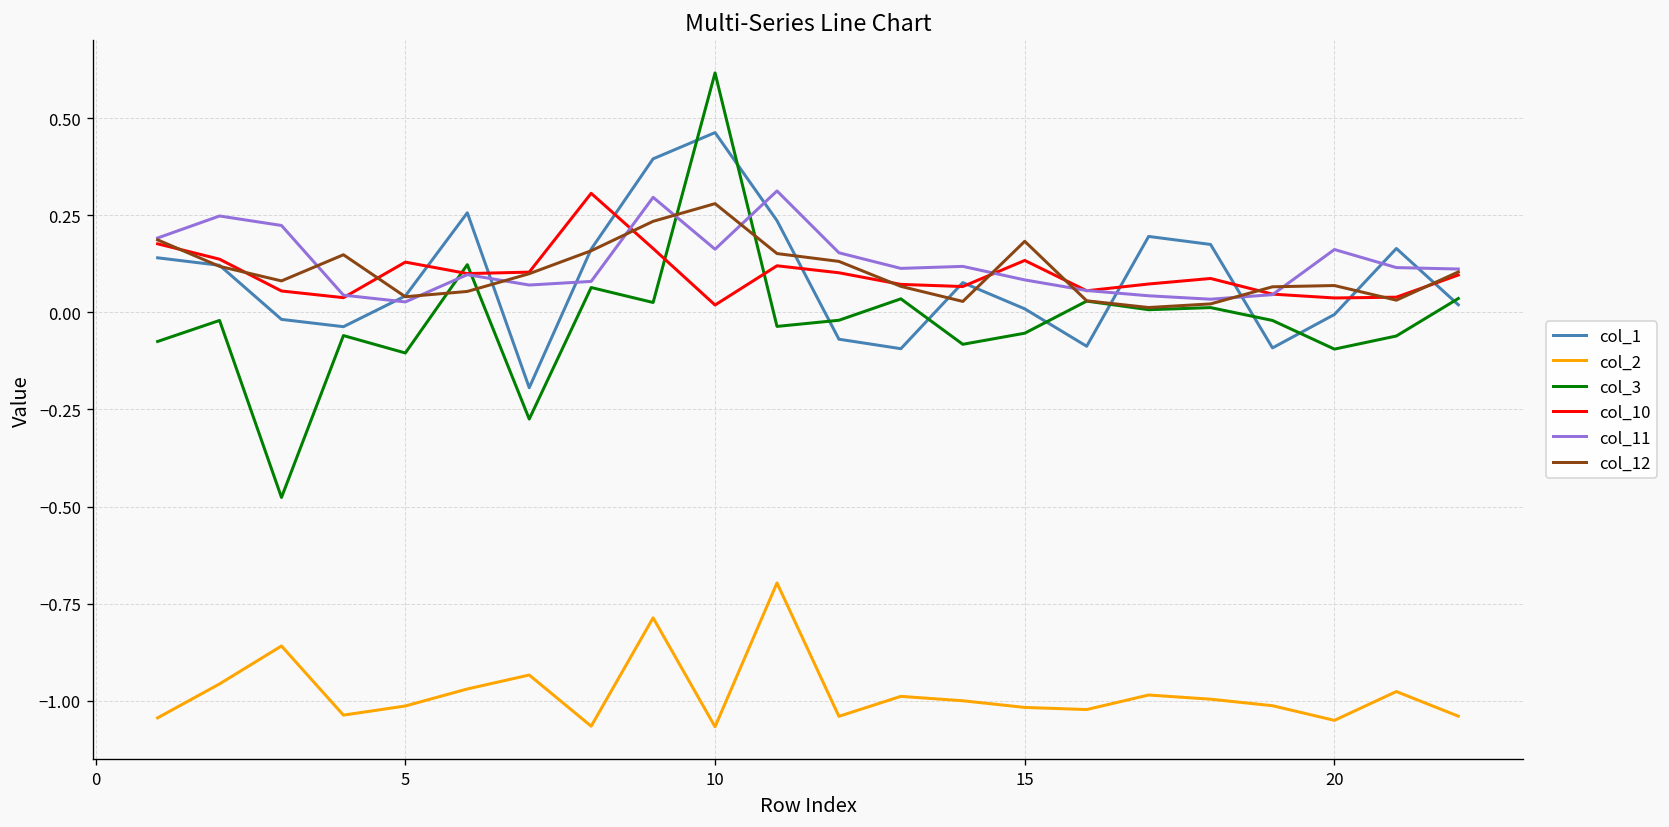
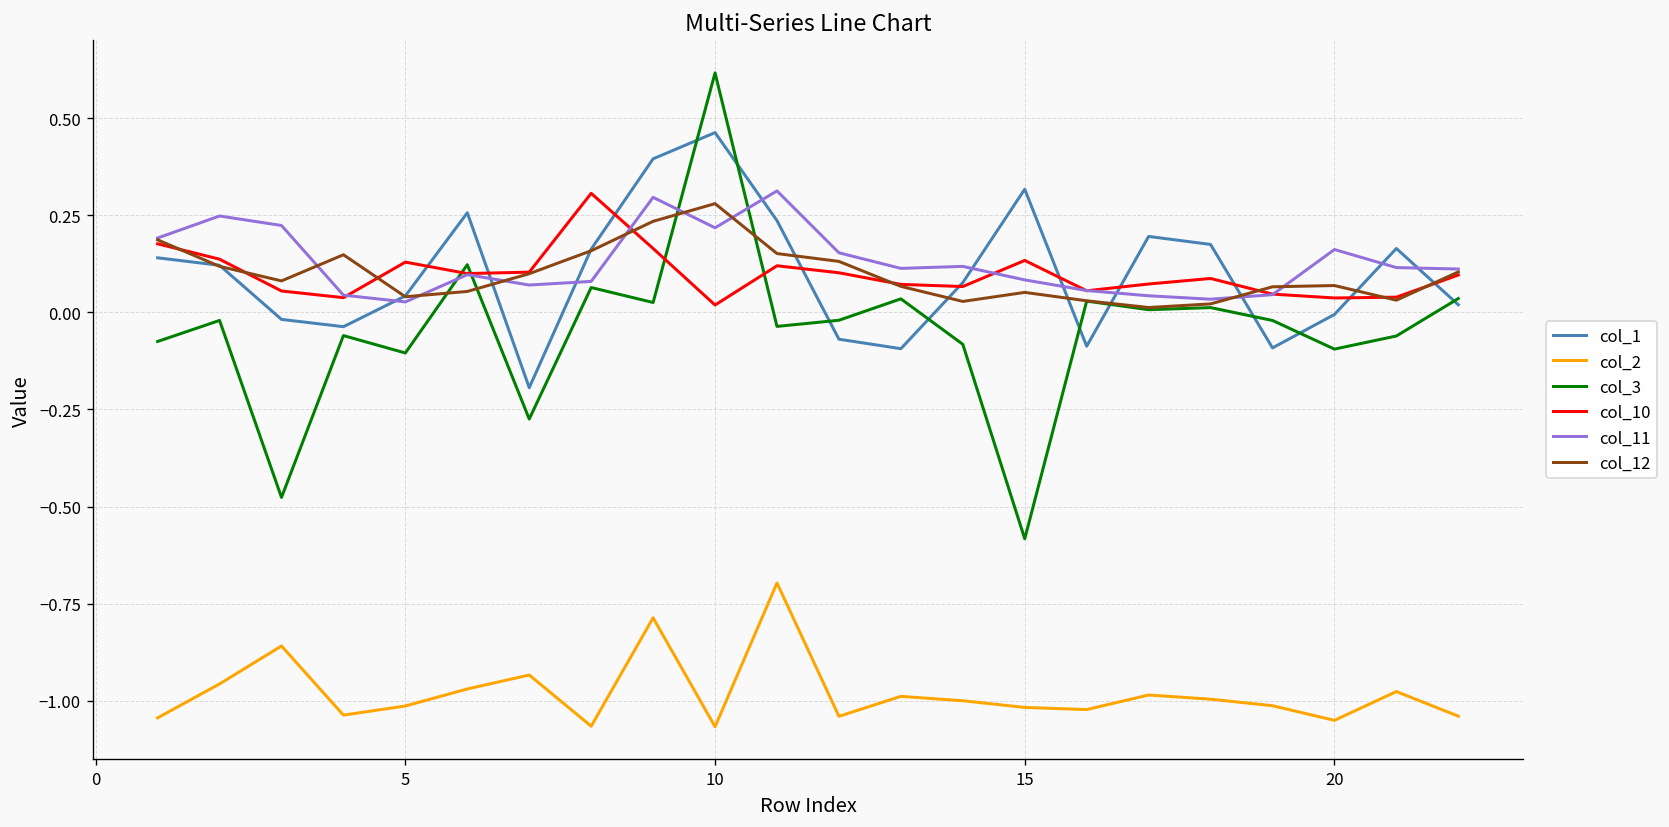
  {
    "col_1": {
      "10": 0.46,
-     "15": 0.01,
+     "15": 0.32,
      "20": -0.01
    },
    "col_2": {
      "5": -1.01,
      "10": -1.07,
      "15": -1.02,
      "20": -1.05
    },
    "col_3": {
      "5": -0.10,
      "10": 0.62,
-     "15": -0.05,
+     "15": -0.58,
      "20": -0.09
    },
    "col_10": {
      "5": 0.13,
      "10": 0.02,
      "15": 0.13,
      "20": 0.04
    },
    "col_11": {
      "5": 0.03,
-     "10": 0.16,
+     "10": 0.22,
      "15": 0.08,
      "20": 0.16
    },
    "col_12": {
      "10": 0.28,
-     "15": 0.18,
+     "15": 0.05,
      "20": 0.07
    }
  }
